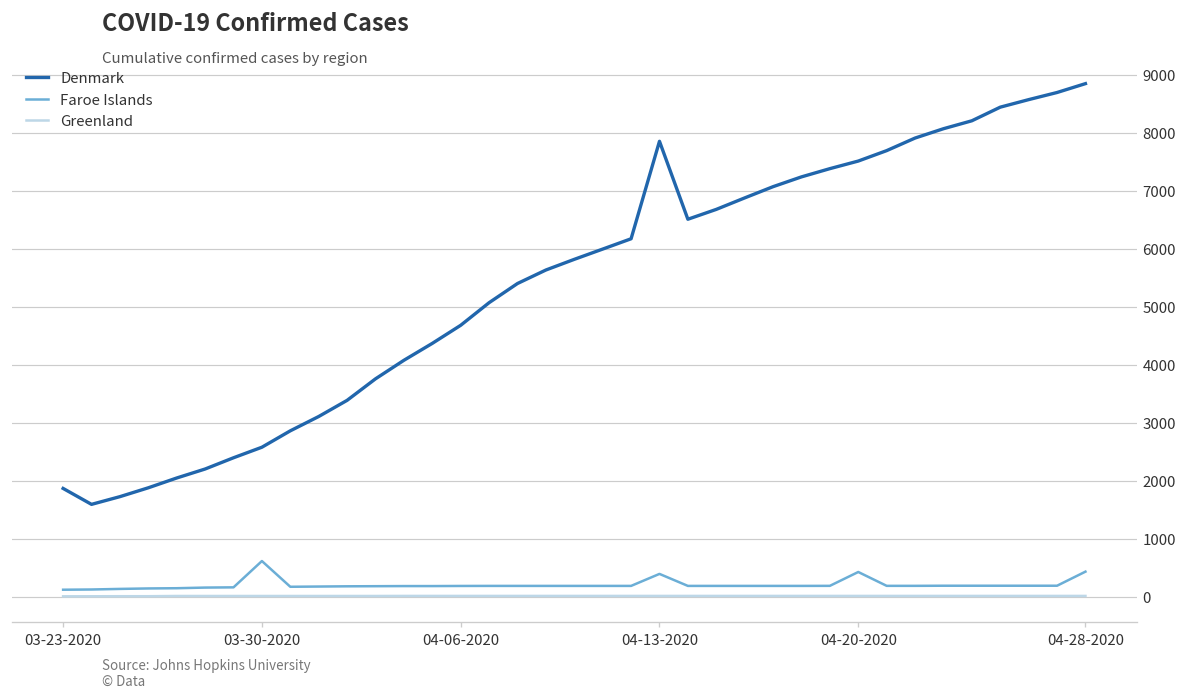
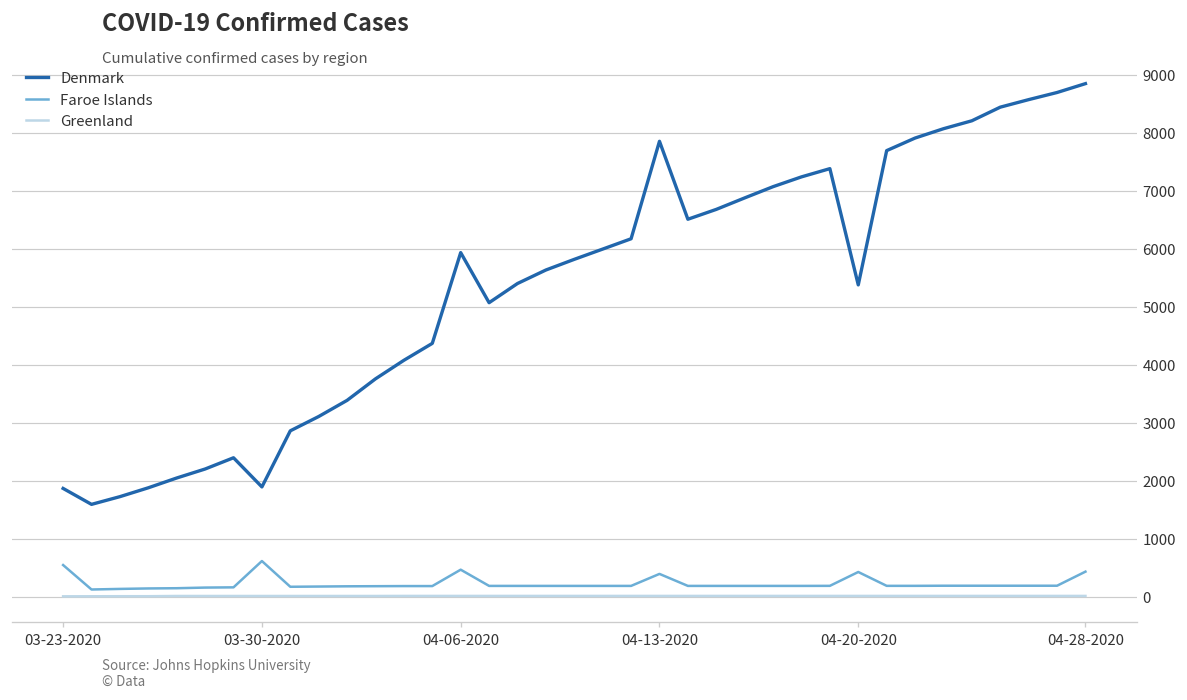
  {
    "Denmark": {
      "03-23-2020": 1900,
-     "03-30-2020": 2600,
-     "04-06-2020": 4700,
+     "03-30-2020": 1900,
+     "04-06-2020": 5900,
      "04-13-2020": 7900,
-     "04-20-2020": 7500,
+     "04-20-2020": 5400,
      "04-28-2020": 8900
    },
    "Faroe Islands": {
-     "03-23-2020": 100,
+     "03-23-2020": 500,
      "03-30-2020": 600,
-     "04-06-2020": 200,
+     "04-06-2020": 500,
      "04-13-2020": 400,
      "04-20-2020": 400,
      "04-28-2020": 400
    },
    "Greenland": {
      "03-23-2020": 0,
      "03-30-2020": 0,
      "04-06-2020": 0,
      "04-13-2020": 0,
      "04-20-2020": 0,
      "04-28-2020": 0
    }
  }
